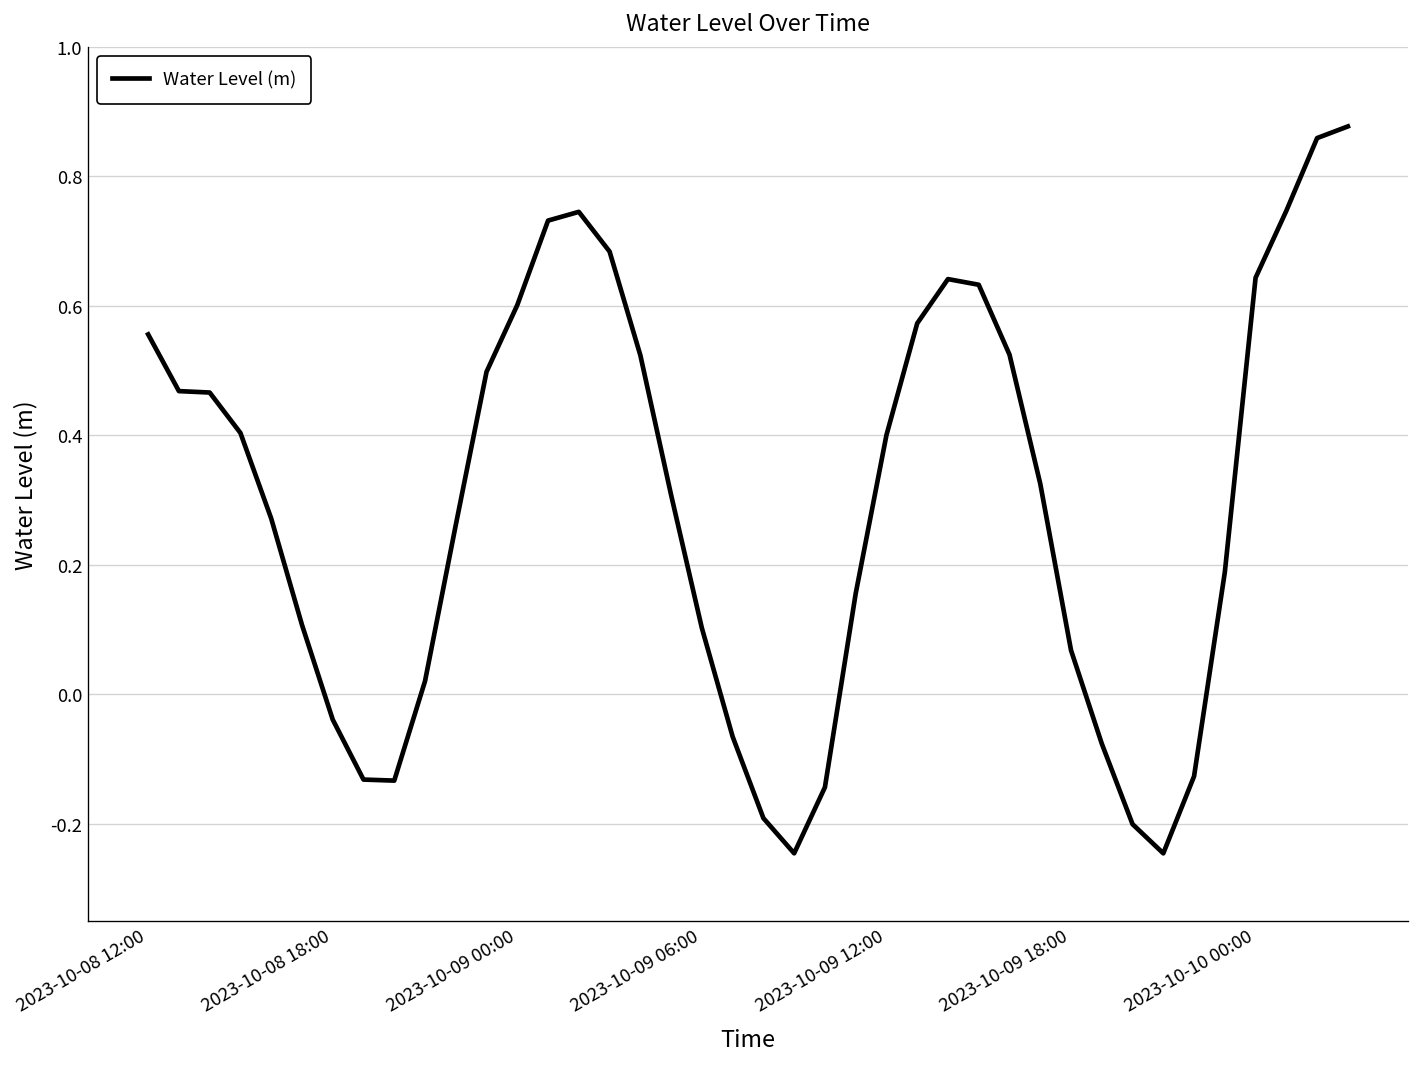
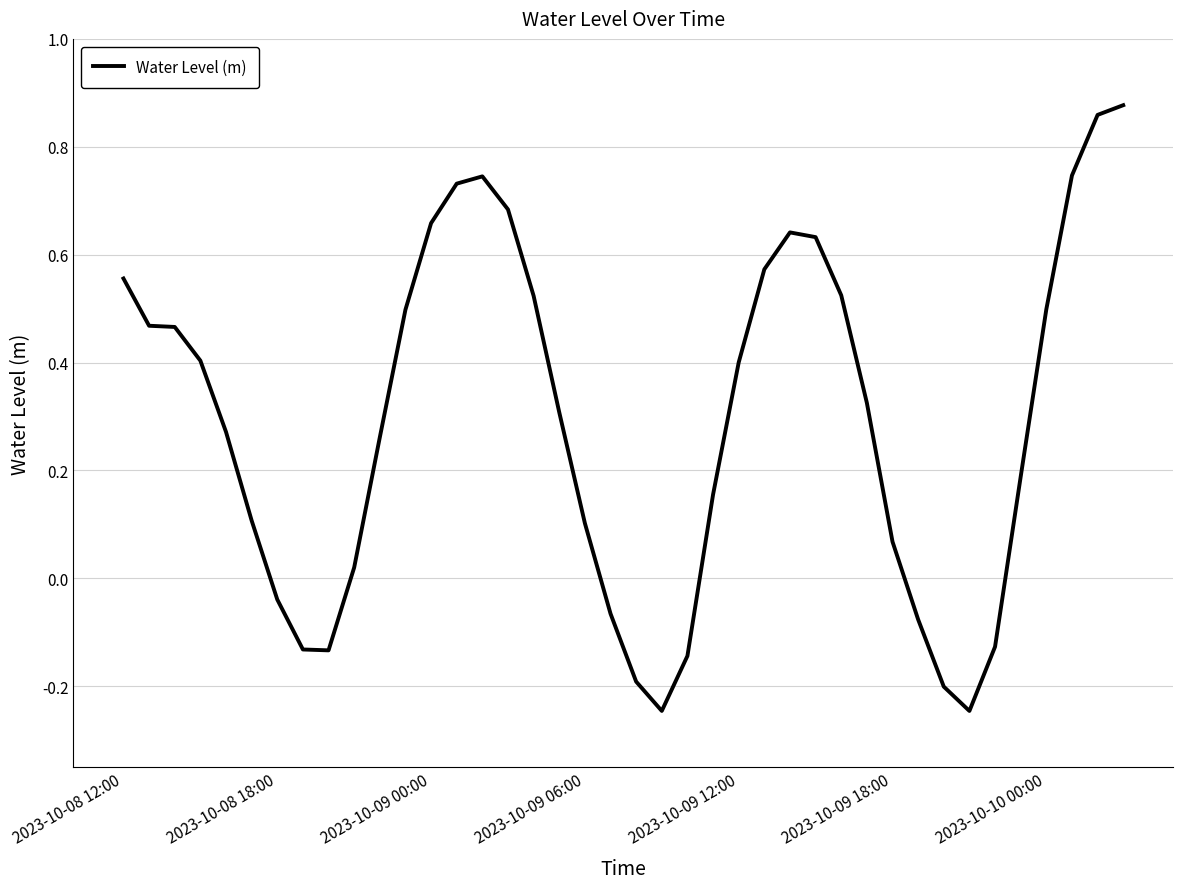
  {
    "2023-10-08 12:00": 0.56,
    "2023-10-08 18:00": -0.04,
-   "2023-10-09 00:00": 0.60,
+   "2023-10-09 00:00": 0.66,
    "2023-10-09 06:00": 0.10,
    "2023-10-09 12:00": 0.40,
    "2023-10-09 18:00": 0.07,
-   "2023-10-10 00:00": 0.64
+   "2023-10-10 00:00": 0.50
  }
